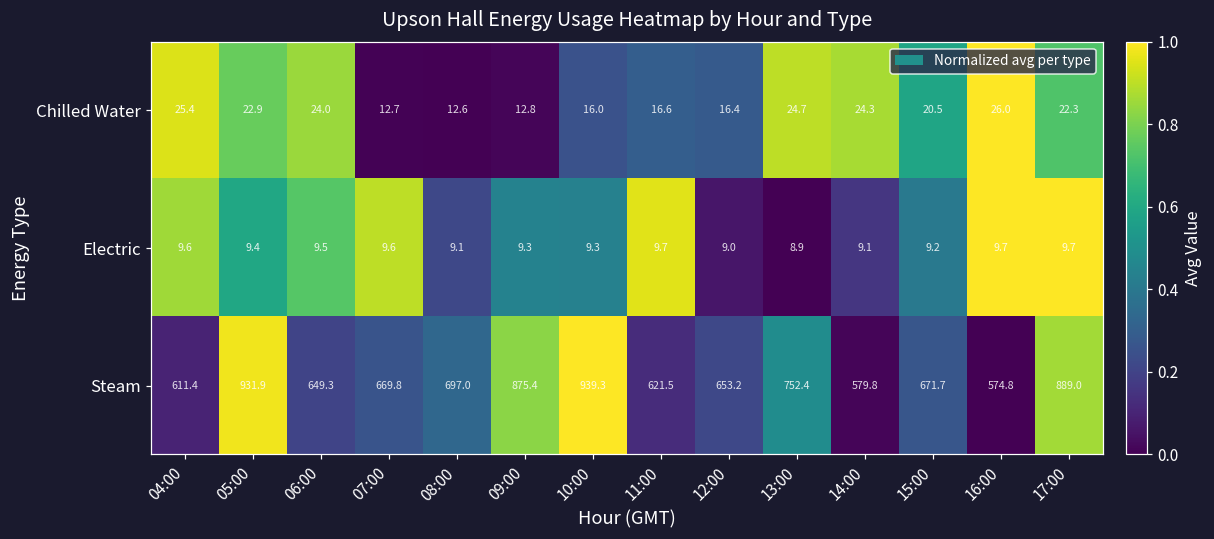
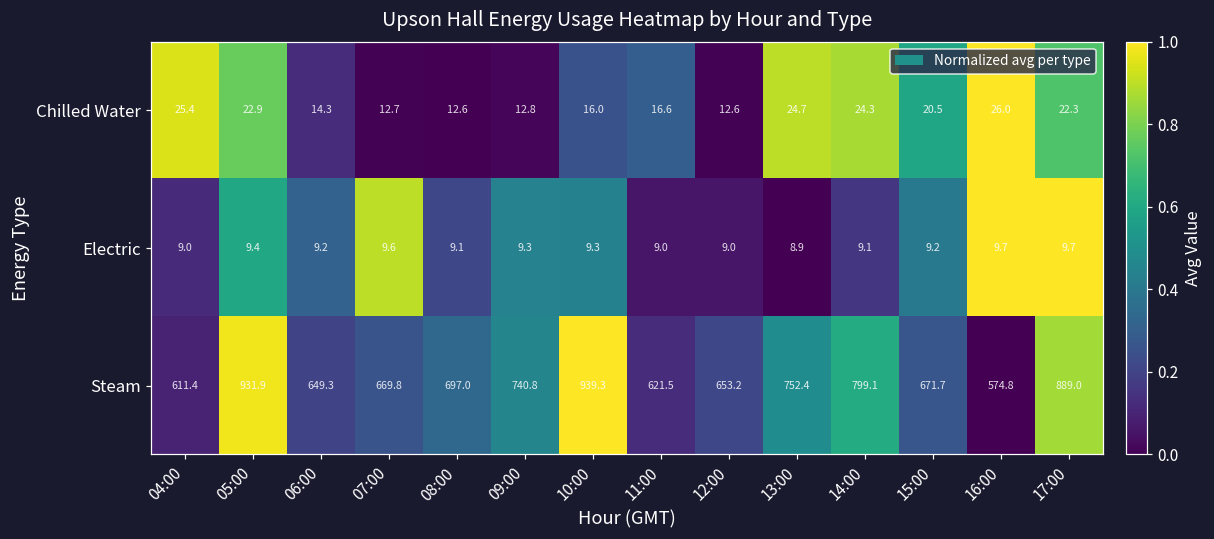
  {
    "Chilled Water": {
      "04:00": 25.4,
      "05:00": 22.9,
-     "06:00": 24.0,
+     "06:00": 14.3,
      "07:00": 12.7,
      "08:00": 12.6,
      "09:00": 12.8,
      "10:00": 16.0,
      "11:00": 16.6,
-     "12:00": 16.4,
+     "12:00": 12.6,
      "13:00": 24.7,
      "14:00": 24.3,
      "15:00": 20.5,
      "16:00": 26.0,
      "17:00": 22.3
    },
    "Electric": {
-     "04:00": 9.6,
+     "04:00": 9.0,
      "05:00": 9.4,
-     "06:00": 9.5,
+     "06:00": 9.2,
      "07:00": 9.6,
      "08:00": 9.1,
      "09:00": 9.3,
      "10:00": 9.3,
-     "11:00": 9.7,
+     "11:00": 9.0,
      "12:00": 9.0,
      "13:00": 8.9,
      "14:00": 9.1,
      "15:00": 9.2,
      "16:00": 9.7,
      "17:00": 9.7
    },
    "Steam": {
      "04:00": 611.4,
      "05:00": 931.9,
      "06:00": 649.3,
      "07:00": 669.8,
      "08:00": 697.0,
-     "09:00": 875.4,
+     "09:00": 740.8,
      "10:00": 939.3,
      "11:00": 621.5,
      "12:00": 653.2,
      "13:00": 752.4,
-     "14:00": 579.8,
+     "14:00": 799.1,
      "15:00": 671.7,
      "16:00": 574.8,
      "17:00": 889.0
    }
  }
